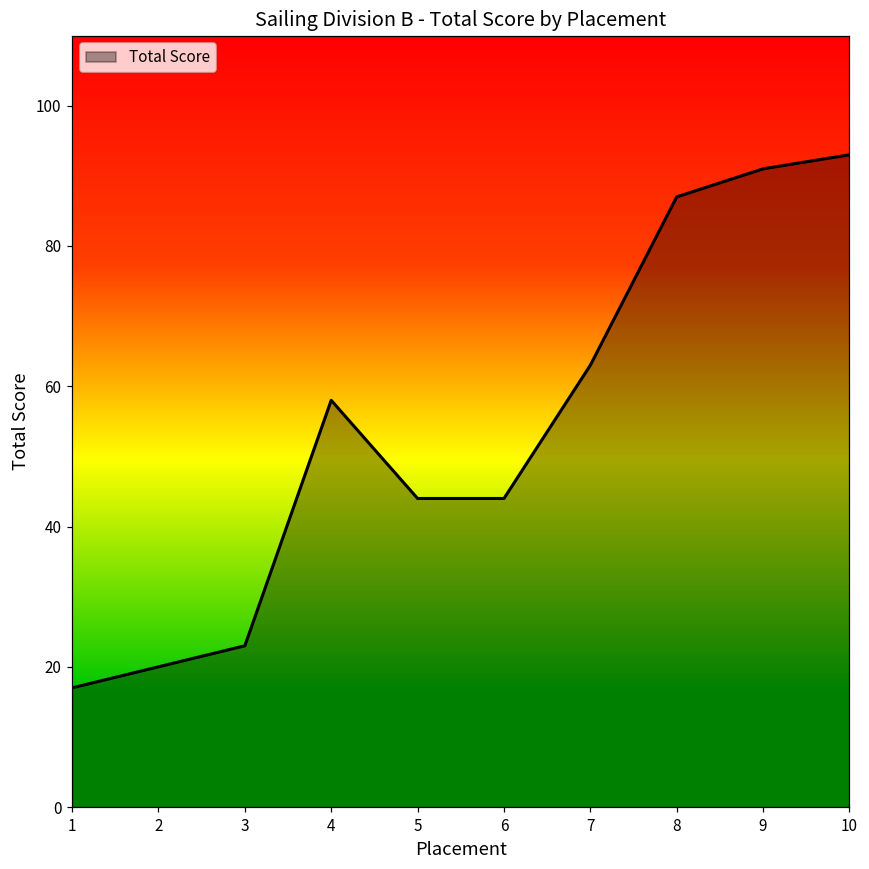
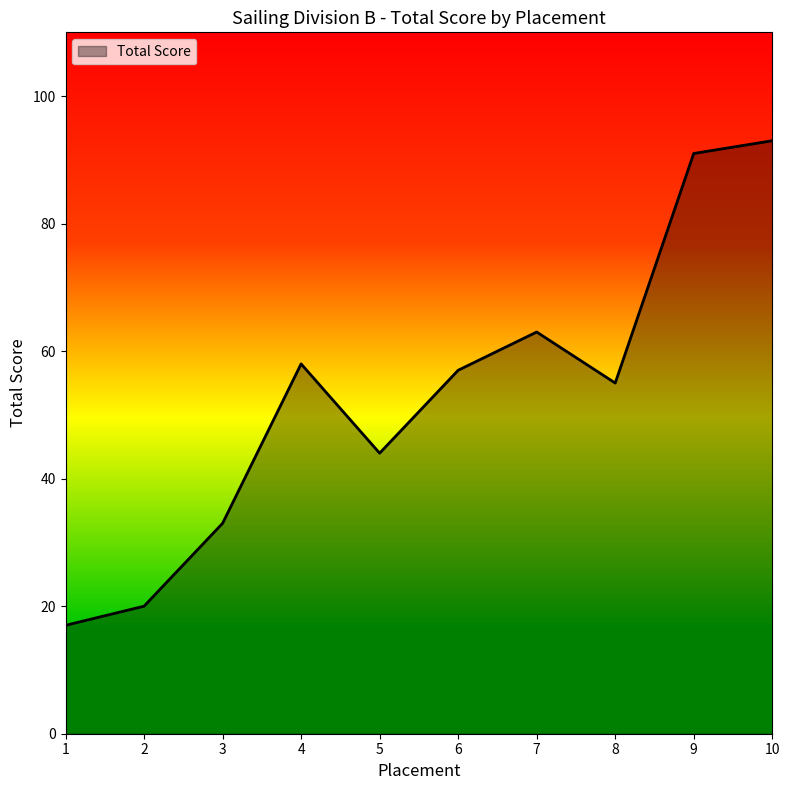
  {
    "1": 17,
    "2": 20,
-   "3": 23,
+   "3": 33,
    "4": 58,
    "5": 44,
-   "6": 44,
+   "6": 57,
    "7": 63,
-   "8": 87,
+   "8": 55,
    "9": 91,
    "10": 93
  }
